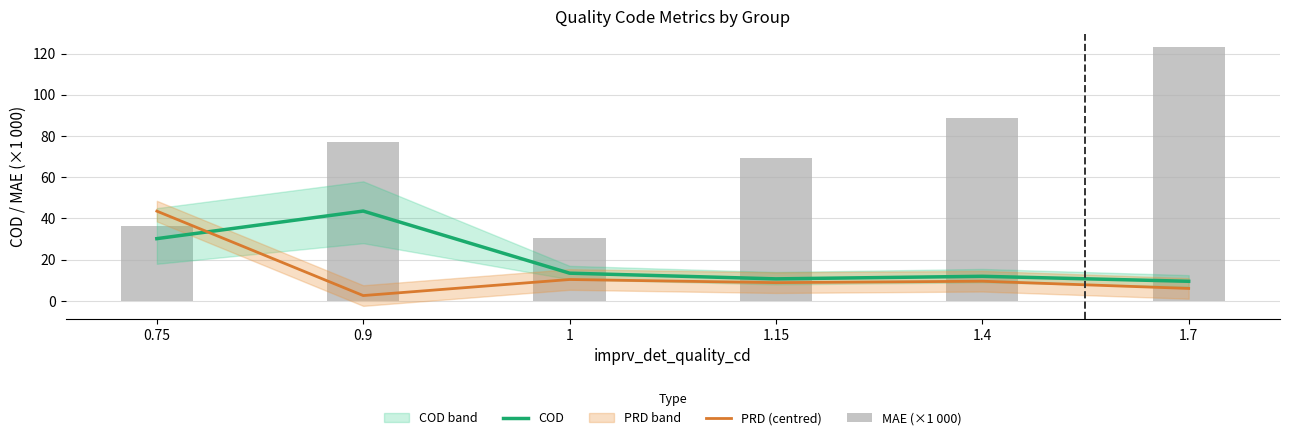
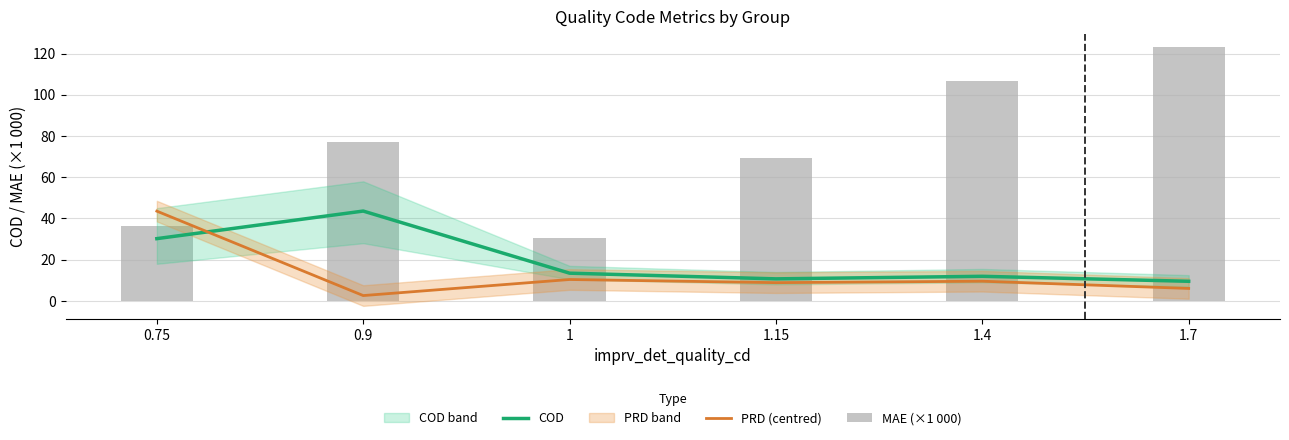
  {
    "MAE (×1 000)": {
      "0.75": 36,
      "0.9": 77,
      "1": 31,
      "1.15": 69,
-     "1.4": 89,
+     "1.4": 107,
      "1.7": 123
    }
  }
